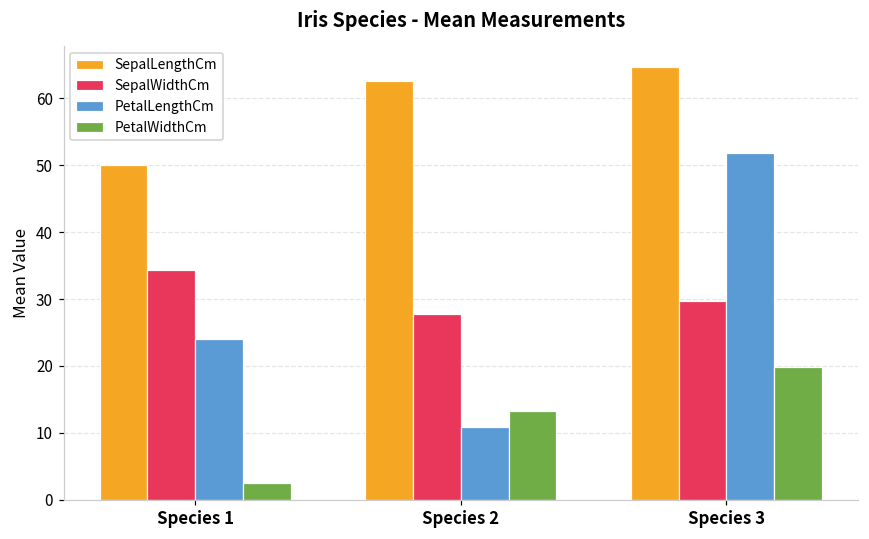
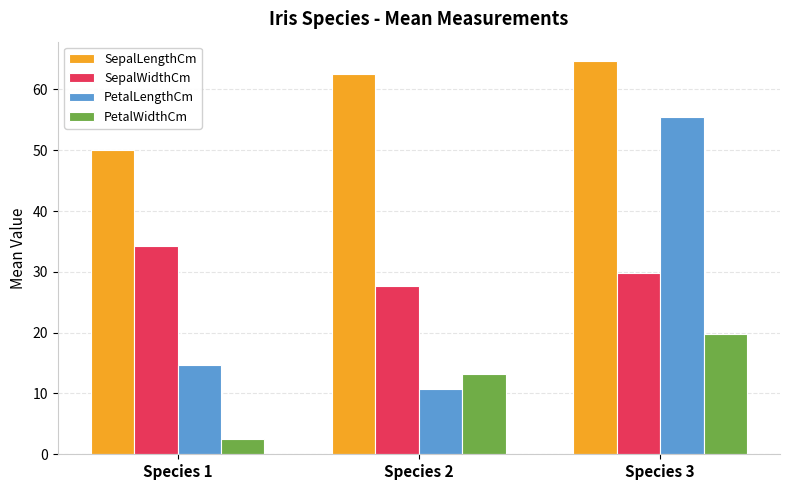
  {
    "SepalLengthCm": {
      "Species 1": 50,
      "Species 2": 63,
      "Species 3": 65
    },
    "SepalWidthCm": {
      "Species 1": 34,
      "Species 2": 28,
      "Species 3": 30
    },
    "PetalLengthCm": {
-     "Species 1": 24,
+     "Species 1": 15,
      "Species 2": 11,
-     "Species 3": 52
+     "Species 3": 56
    },
    "PetalWidthCm": {
      "Species 1": 2,
      "Species 2": 13,
      "Species 3": 20
    }
  }
